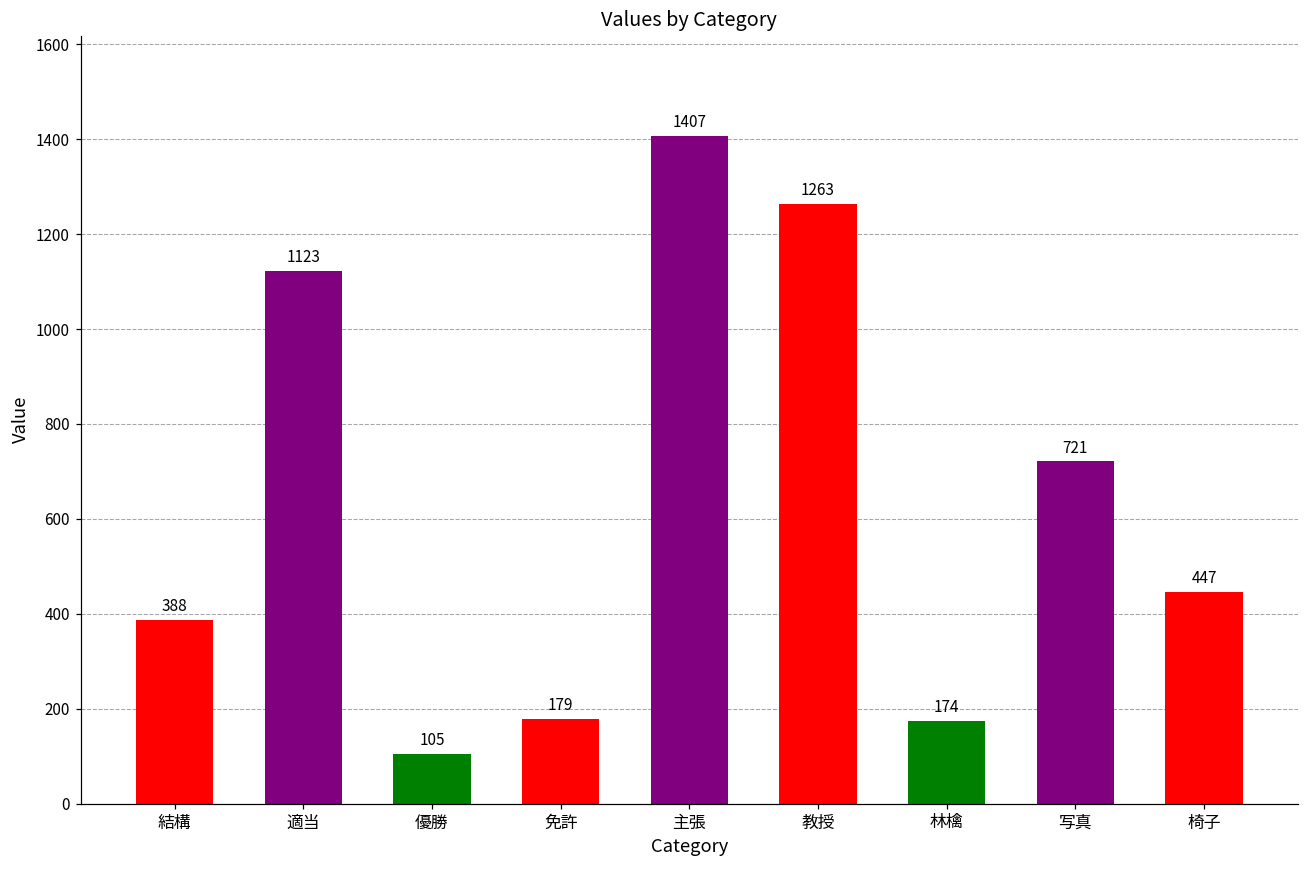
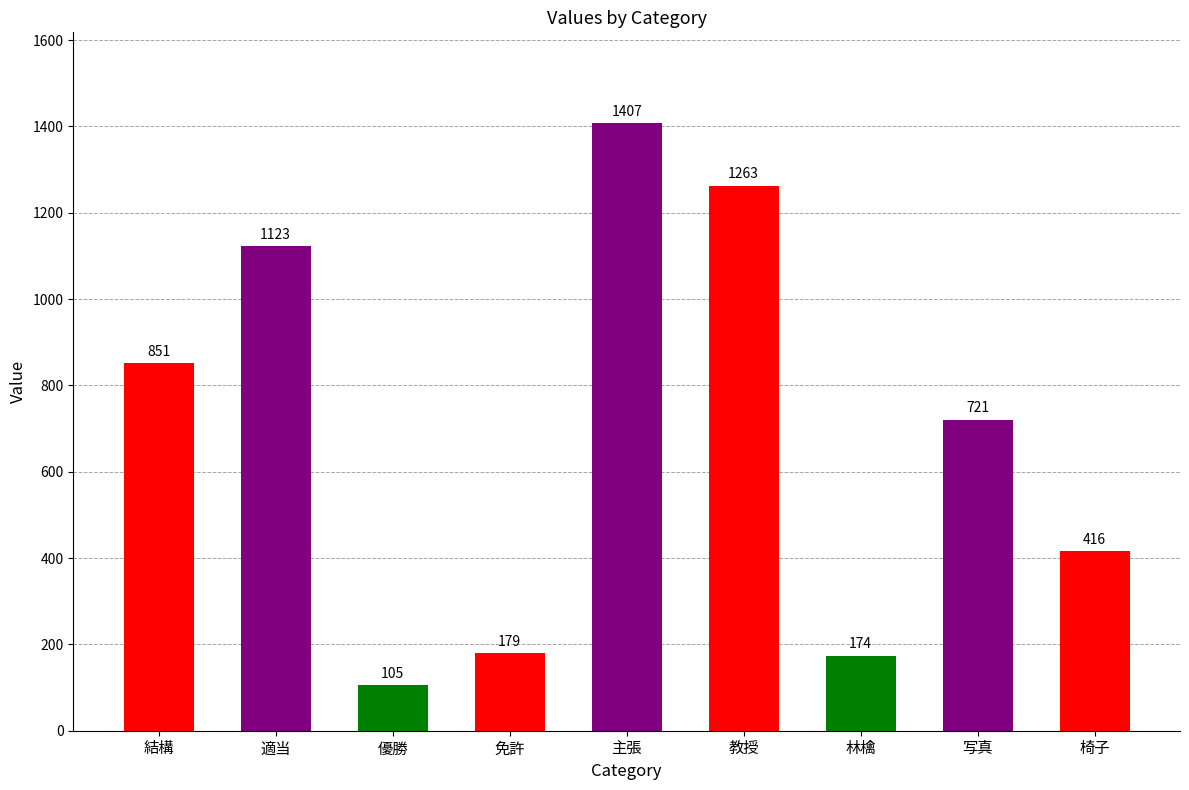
  {
-   "結構": 388,
+   "結構": 851,
    "適当": 1123,
    "優勝": 105,
    "免許": 179,
    "主張": 1407,
    "教授": 1263,
    "林檎": 174,
    "写真": 721,
-   "椅子": 447
+   "椅子": 416
  }
